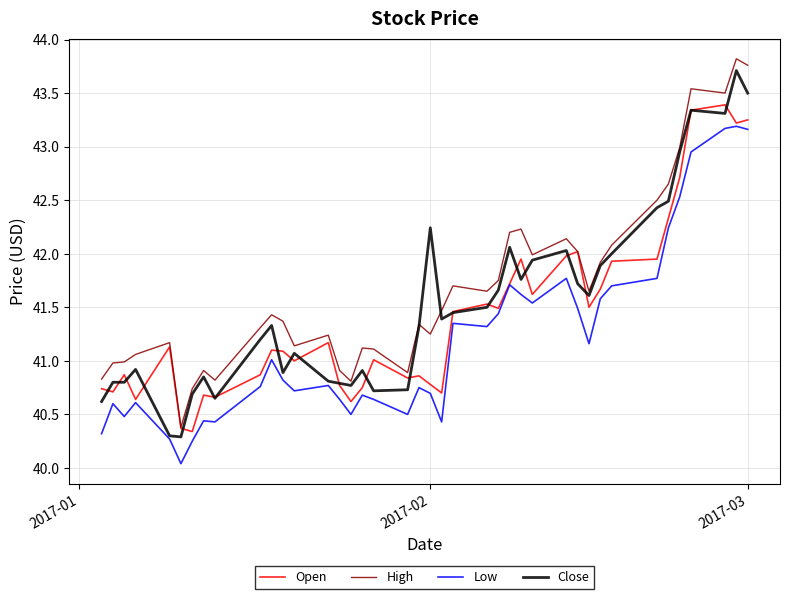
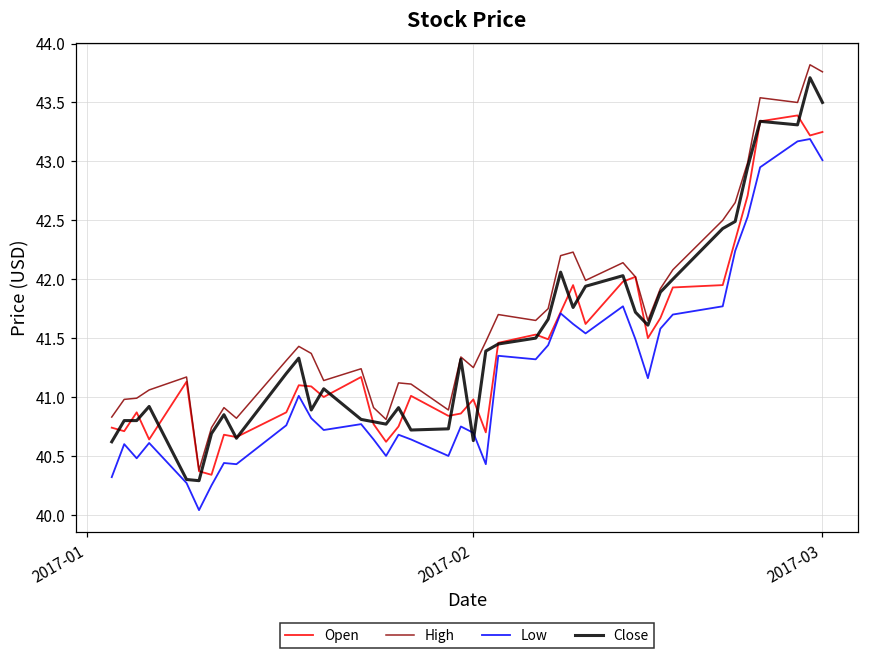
  {
    "Open": {
-     "2017-02": 40.78,
+     "2017-02": 40.98,
      "2017-03": 43.25
    },
    "High": {
      "2017-02": 41.25,
      "2017-03": 43.76
    },
    "Low": {
      "2017-02": 40.70,
-     "2017-03": 43.16
+     "2017-03": 43.01
    },
    "Close": {
-     "2017-02": 42.24,
+     "2017-02": 40.63,
      "2017-03": 43.50
    }
  }
